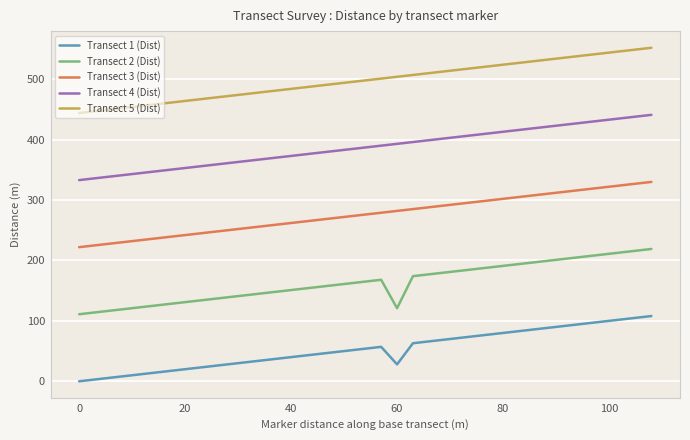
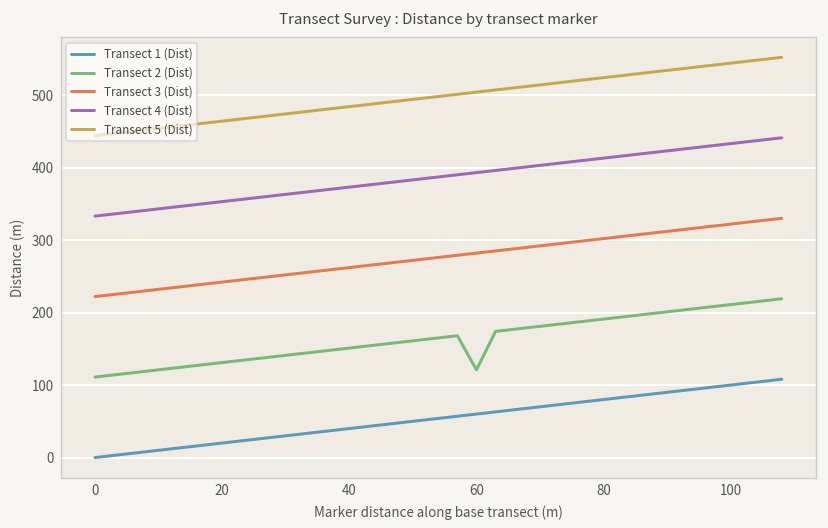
  {
    "Transect 1 (Dist)": {
      "0": 0,
-     "60": 30
+     "60": 60
    },
    "Transect 2 (Dist)": {
      "0": 110,
      "60": 120
    },
    "Transect 4 (Dist)": {
      "0": 330,
      "60": 390
    }
  }
